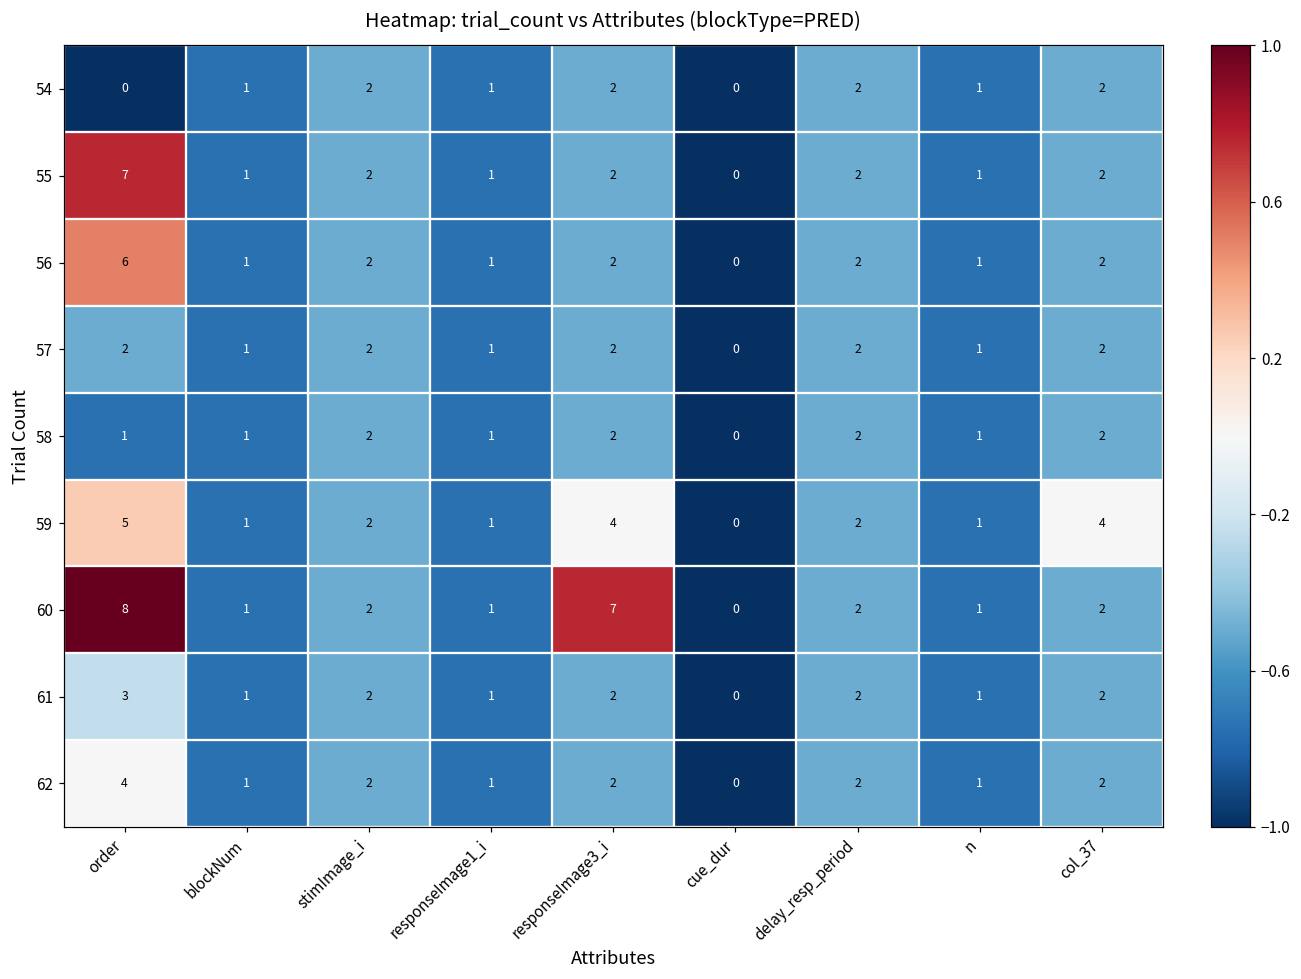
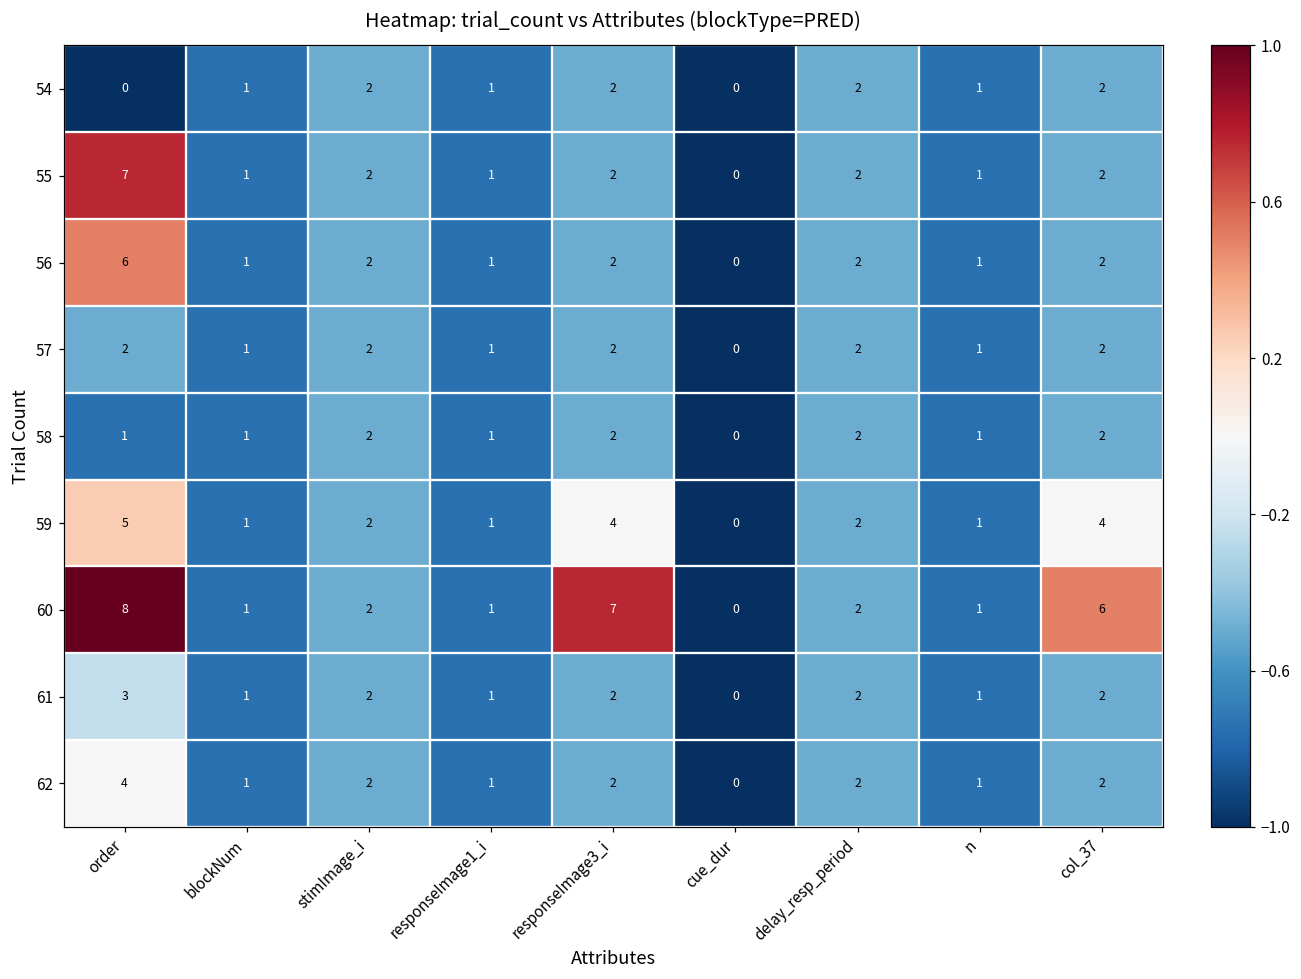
  {
    "54": {
      "order": 0,
      "blockNum": 1,
      "stimImage_i": 2,
      "responseImage1_i": 1,
      "responseImage3_i": 2,
      "cue_dur": 0,
      "delay_resp_period": 2,
      "n": 1,
      "col_37": 2
    },
    "55": {
      "order": 7,
      "blockNum": 1,
      "stimImage_i": 2,
      "responseImage1_i": 1,
      "responseImage3_i": 2,
      "cue_dur": 0,
      "delay_resp_period": 2,
      "n": 1,
      "col_37": 2
    },
    "56": {
      "order": 6,
      "blockNum": 1,
      "stimImage_i": 2,
      "responseImage1_i": 1,
      "responseImage3_i": 2,
      "cue_dur": 0,
      "delay_resp_period": 2,
      "n": 1,
      "col_37": 2
    },
    "57": {
      "order": 2,
      "blockNum": 1,
      "stimImage_i": 2,
      "responseImage1_i": 1,
      "responseImage3_i": 2,
      "cue_dur": 0,
      "delay_resp_period": 2,
      "n": 1,
      "col_37": 2
    },
    "58": {
      "order": 1,
      "blockNum": 1,
      "stimImage_i": 2,
      "responseImage1_i": 1,
      "responseImage3_i": 2,
      "cue_dur": 0,
      "delay_resp_period": 2,
      "n": 1,
      "col_37": 2
    },
    "59": {
      "order": 5,
      "blockNum": 1,
      "stimImage_i": 2,
      "responseImage1_i": 1,
      "responseImage3_i": 4,
      "cue_dur": 0,
      "delay_resp_period": 2,
      "n": 1,
      "col_37": 4
    },
    "60": {
      "order": 8,
      "blockNum": 1,
      "stimImage_i": 2,
      "responseImage1_i": 1,
      "responseImage3_i": 7,
      "cue_dur": 0,
      "delay_resp_period": 2,
      "n": 1,
-     "col_37": 2
+     "col_37": 6
    },
    "61": {
      "order": 3,
      "blockNum": 1,
      "stimImage_i": 2,
      "responseImage1_i": 1,
      "responseImage3_i": 2,
      "cue_dur": 0,
      "delay_resp_period": 2,
      "n": 1,
      "col_37": 2
    },
    "62": {
      "order": 4,
      "blockNum": 1,
      "stimImage_i": 2,
      "responseImage1_i": 1,
      "responseImage3_i": 2,
      "cue_dur": 0,
      "delay_resp_period": 2,
      "n": 1,
      "col_37": 2
    }
  }
